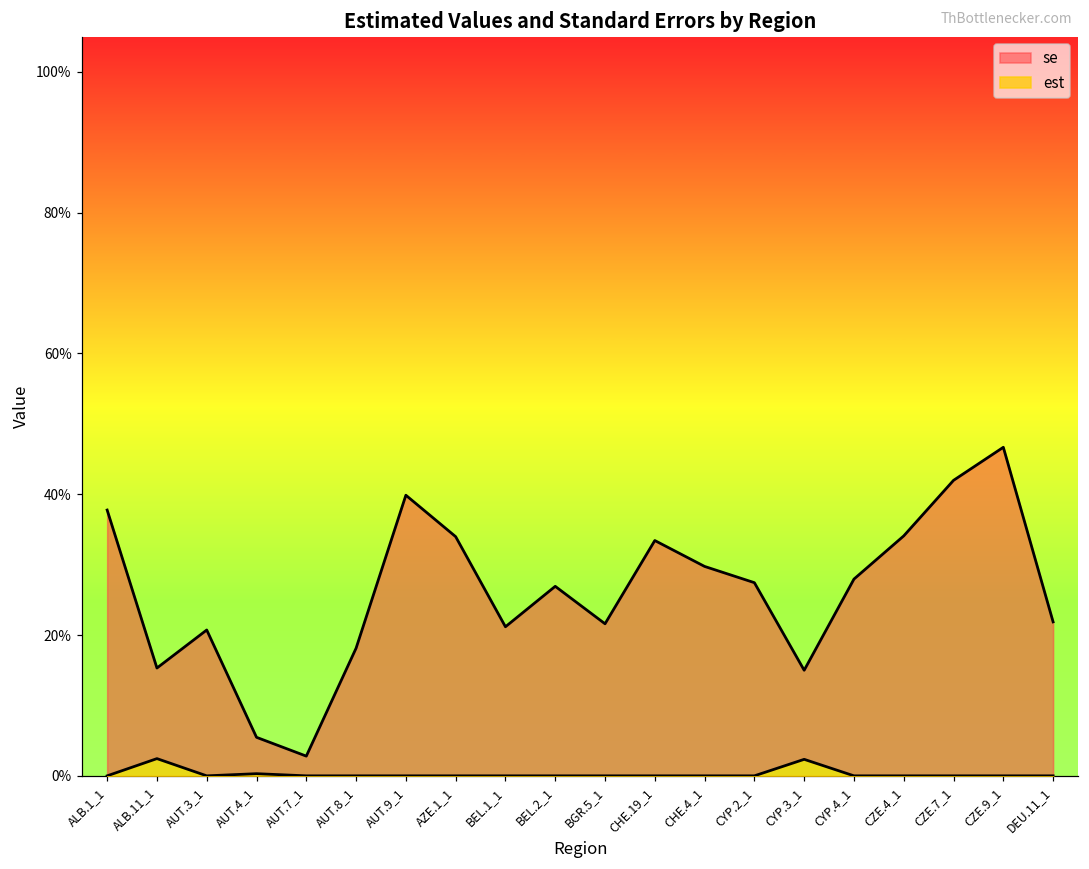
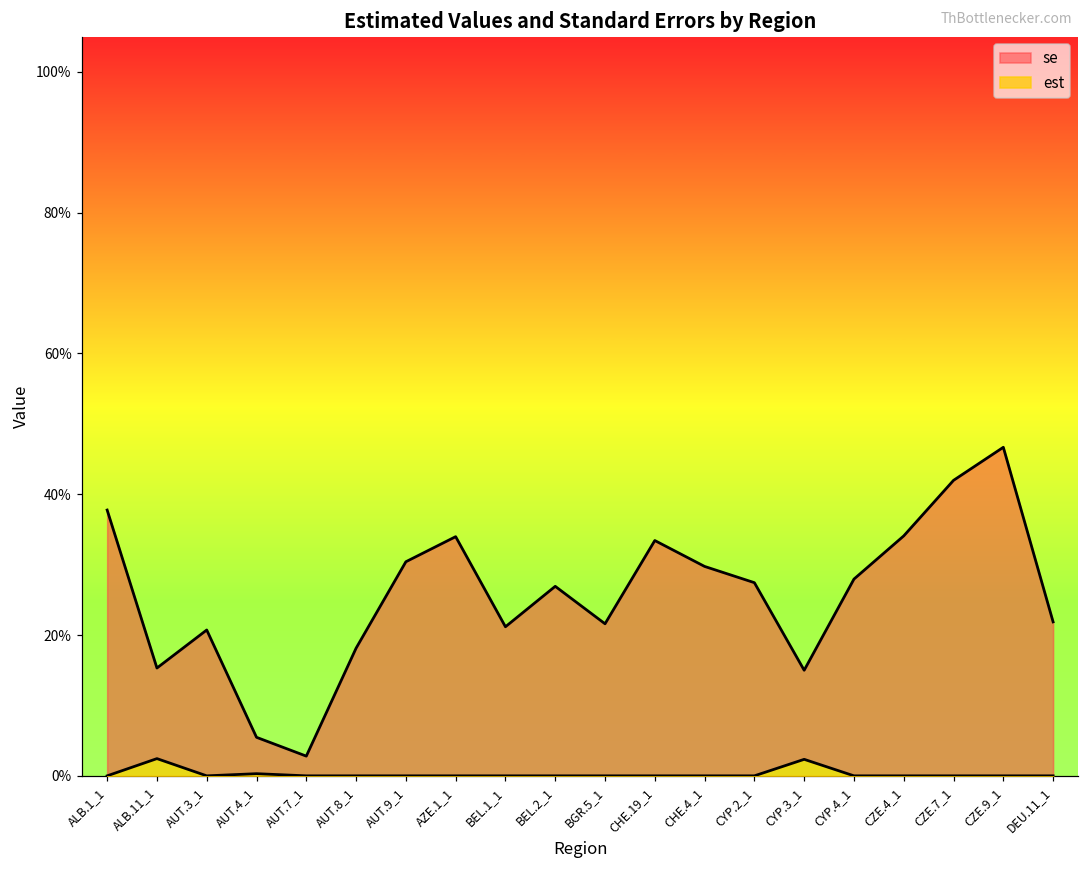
  {
    "se": {
      "ALB.1_1": "38%",
      "ALB.11_1": "15%",
      "AUT.3_1": "21%",
      "AUT.4_1": "5%",
      "AUT.7_1": "3%",
      "AUT.8_1": "18%",
-     "AUT.9_1": "40%",
+     "AUT.9_1": "30%",
      "AZE.1_1": "34%",
      "BEL.1_1": "21%",
      "BEL.2_1": "27%",
      "BGR.5_1": "22%",
      "CHE.19_1": "33%",
      "CHE.4_1": "30%",
      "CYP.2_1": "27%",
      "CYP.3_1": "15%",
      "CYP.4_1": "28%",
      "CZE.4_1": "34%",
      "CZE.7_1": "42%",
      "CZE.9_1": "47%",
      "DEU.11_1": "22%"
    },
    "est": {
      "ALB.1_1": "0%",
      "ALB.11_1": "2%",
      "AUT.3_1": "0%",
      "AUT.4_1": "0%",
      "AUT.7_1": "0%",
      "AUT.8_1": "0%",
      "AUT.9_1": "0%",
      "AZE.1_1": "0%",
      "BEL.1_1": "0%",
      "BEL.2_1": "0%",
      "BGR.5_1": "0%",
      "CHE.19_1": "0%",
      "CHE.4_1": "0%",
      "CYP.2_1": "0%",
      "CYP.3_1": "2%",
      "CYP.4_1": "0%",
      "CZE.4_1": "0%",
      "CZE.7_1": "0%",
      "CZE.9_1": "0%",
      "DEU.11_1": "0%"
    }
  }
